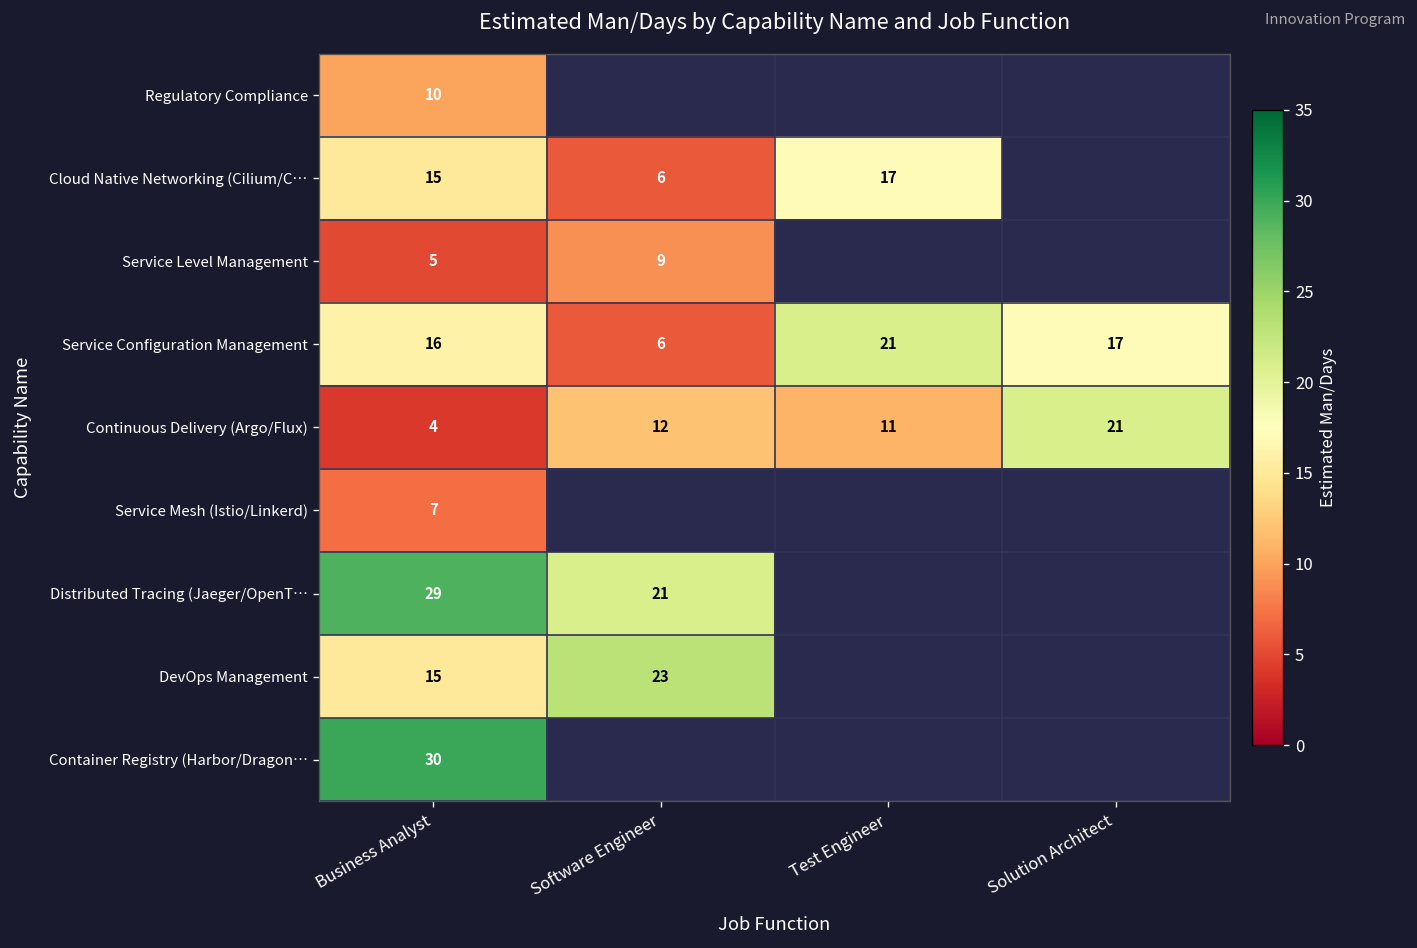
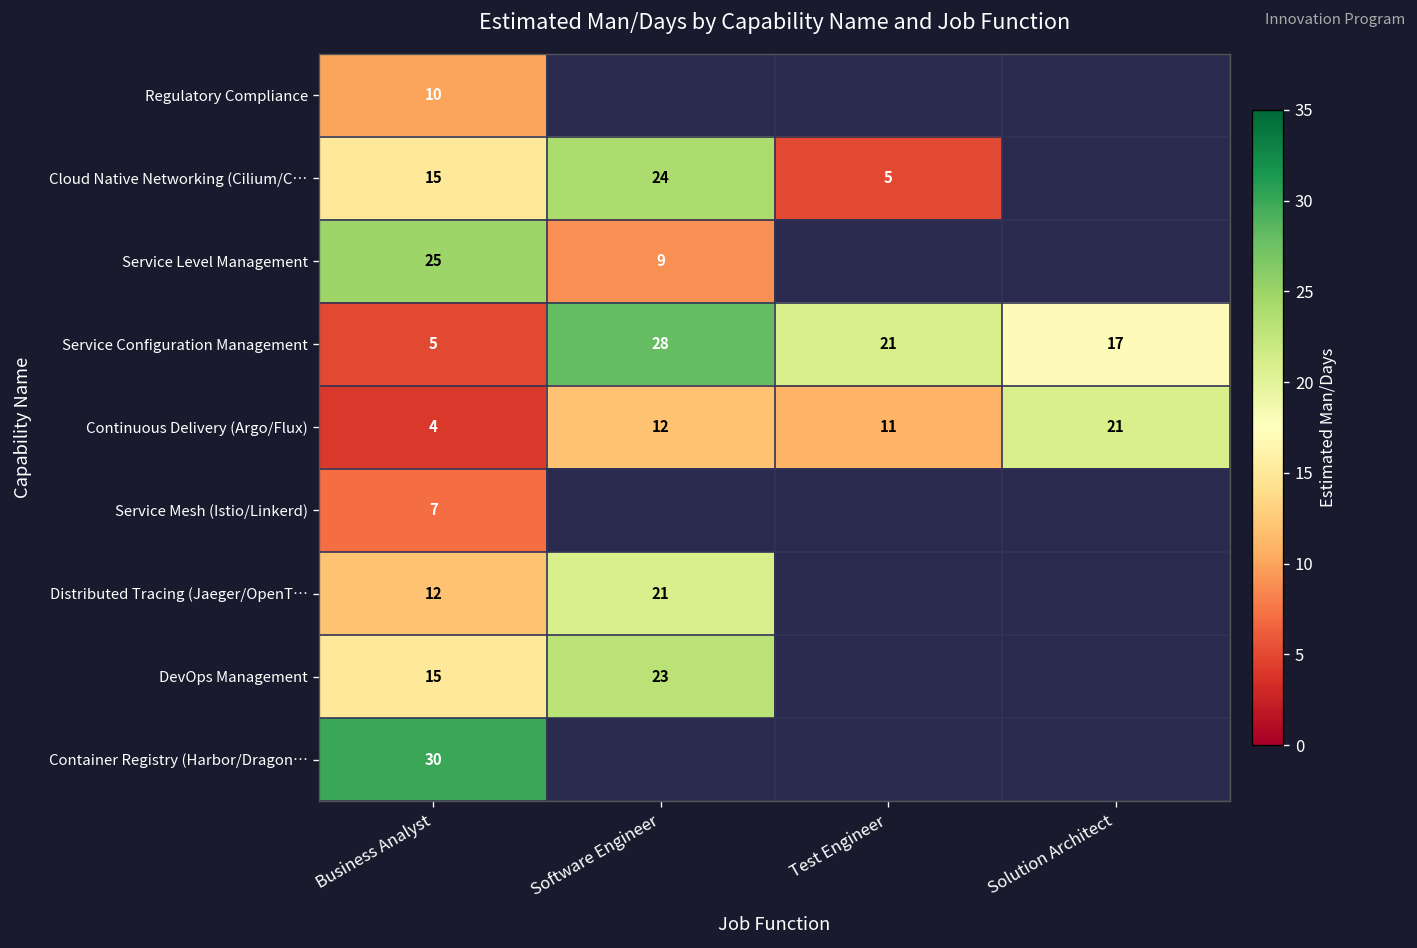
  {
    "Regulatory Compliance": {
      "Business Analyst": 10
    },
    "Cloud Native Networking (Cilium/C…": {
      "Business Analyst": 15,
-     "Software Engineer": 6,
-     "Test Engineer": 17
+     "Software Engineer": 24,
+     "Test Engineer": 5
    },
    "Service Level Management": {
-     "Business Analyst": 5,
+     "Business Analyst": 25,
      "Software Engineer": 9
    },
    "Service Configuration Management": {
-     "Business Analyst": 16,
-     "Software Engineer": 6,
+     "Business Analyst": 5,
+     "Software Engineer": 28,
      "Test Engineer": 21,
      "Solution Architect": 17
    },
    "Continuous Delivery (Argo/Flux)": {
      "Business Analyst": 4,
      "Software Engineer": 12,
      "Test Engineer": 11,
      "Solution Architect": 21
    },
    "Service Mesh (Istio/Linkerd)": {
      "Business Analyst": 7
    },
    "Distributed Tracing (Jaeger/OpenT…": {
-     "Business Analyst": 29,
+     "Business Analyst": 12,
      "Software Engineer": 21
    },
    "DevOps Management": {
      "Business Analyst": 15,
      "Software Engineer": 23
    },
    "Container Registry (Harbor/Dragon…": {
      "Business Analyst": 30
    }
  }
